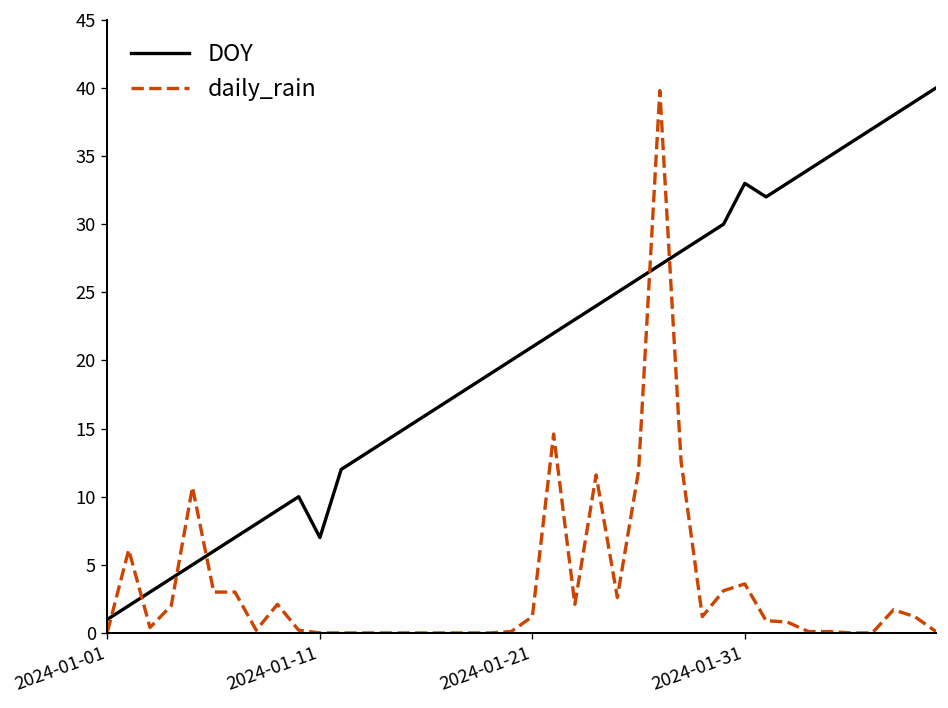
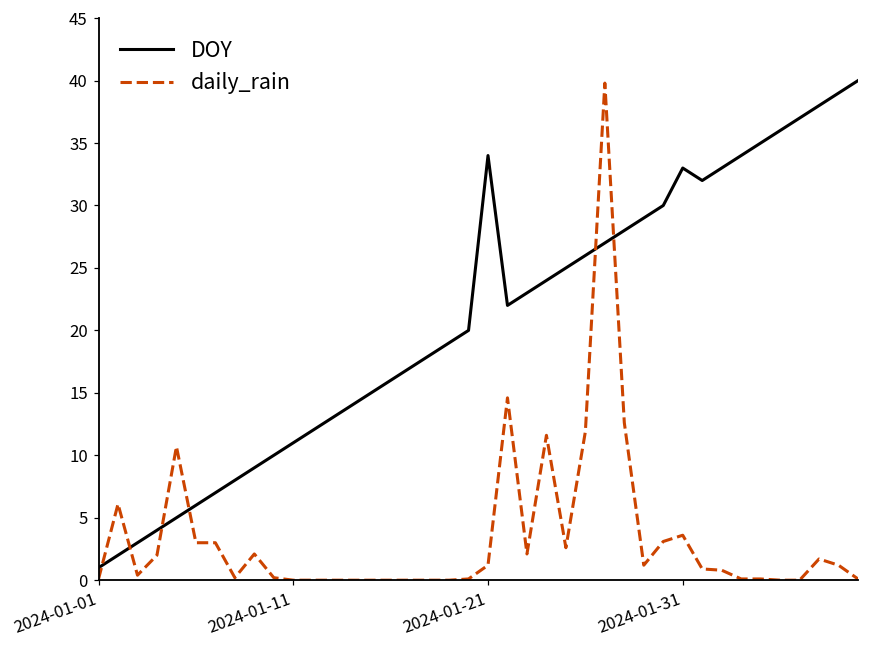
  {
    "DOY": {
      "2024-01-01": 1,
-     "2024-01-11": 7,
-     "2024-01-21": 21,
+     "2024-01-11": 11,
+     "2024-01-21": 34,
      "2024-01-31": 33
    },
    "daily_rain": {
      "2024-01-01": 0,
      "2024-01-11": 0,
      "2024-01-21": 1,
      "2024-01-31": 3.6
    }
  }
